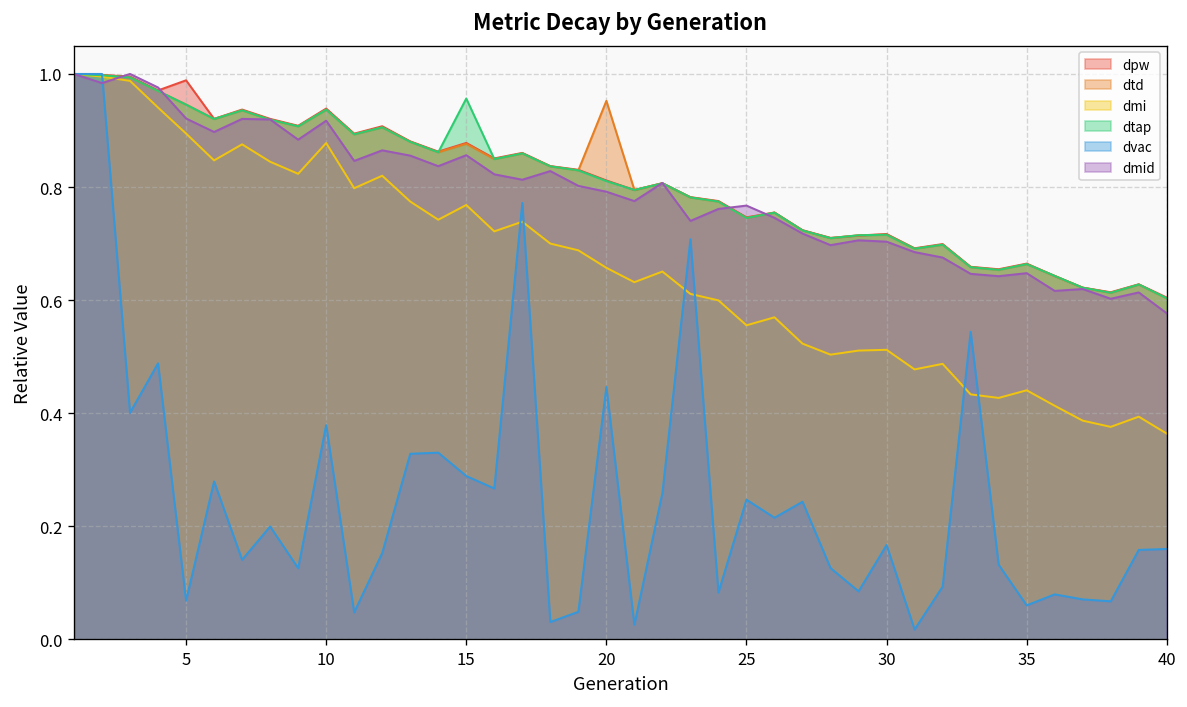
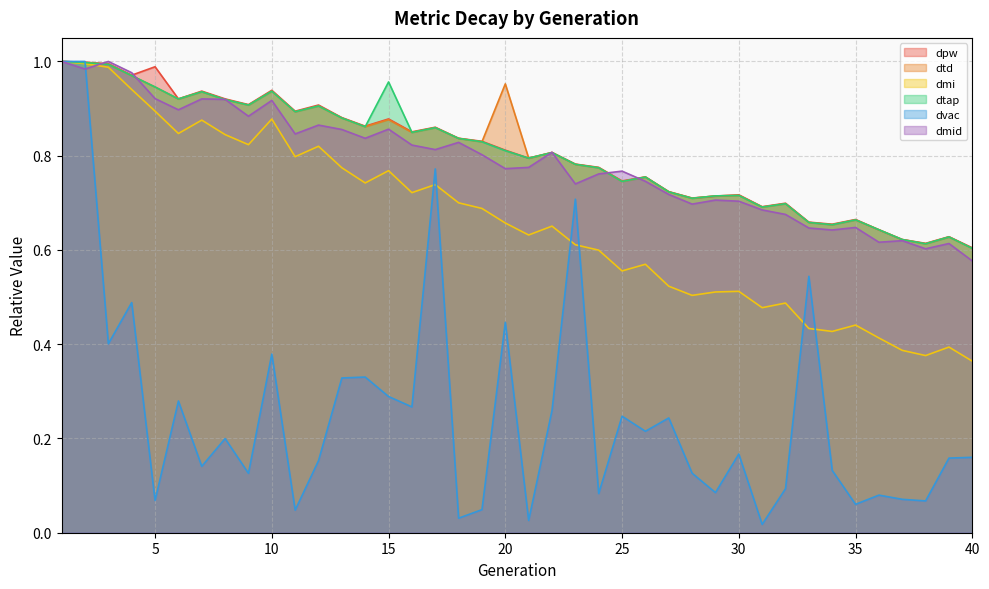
  {
    "dtap": {
      "15": 0.96
    },
    "dvac": {
      "5": 0.07,
      "10": 0.38,
      "15": 0.29,
      "20": 0.45,
      "25": 0.25,
      "30": 0.17,
      "35": 0.06,
      "40": 0.16
    },
    "dmid": {
      "5": 0.92,
      "10": 0.92,
      "15": 0.86,
-     "20": 0.79,
+     "20": 0.77,
      "25": 0.77,
      "30": 0.70,
      "35": 0.65,
      "40": 0.58
    }
  }
